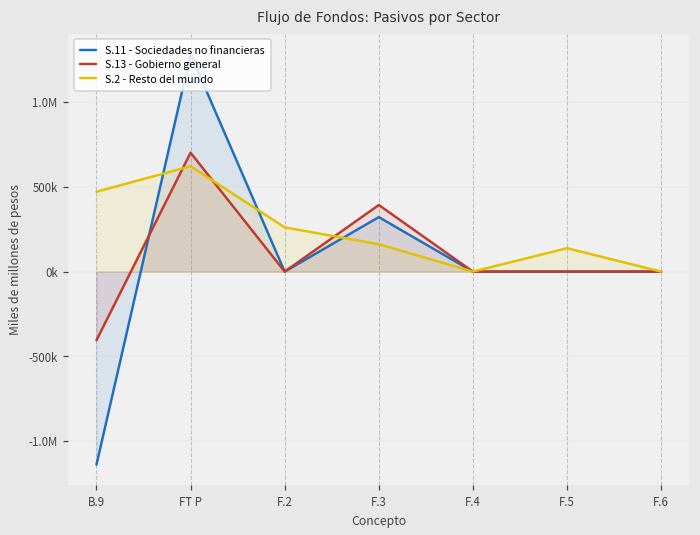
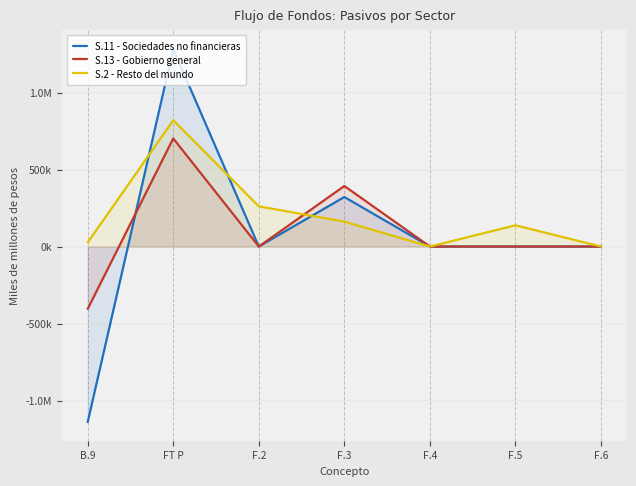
  {
    "S.2 - Resto del mundo": {
-     "B.9": 470000,
-     "FT P": 620000,
+     "B.9": 30000,
+     "FT P": 820000,
      "F.2": 260000,
      "F.3": 160000,
      "F.5": 140000
    }
  }
